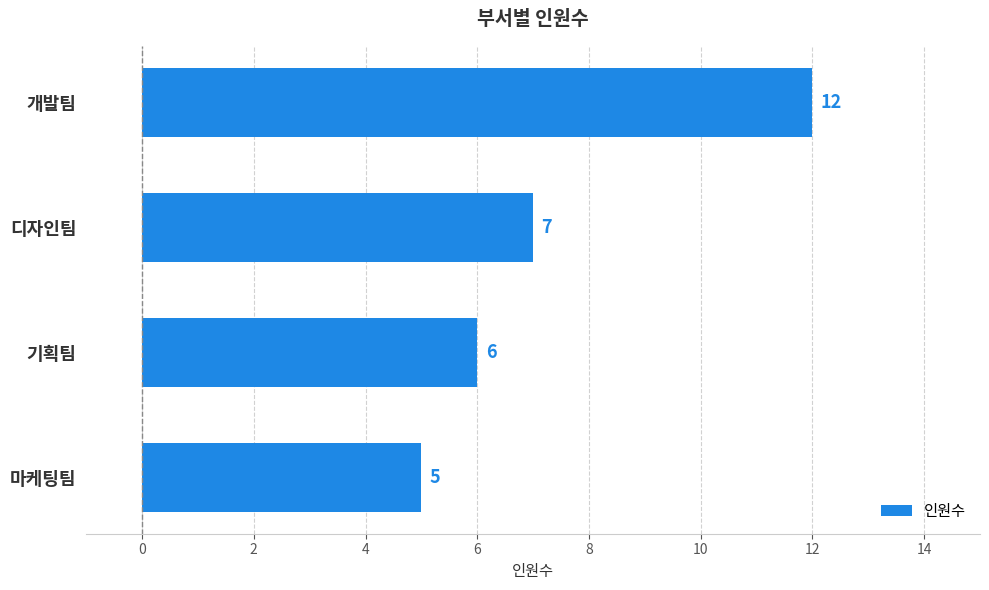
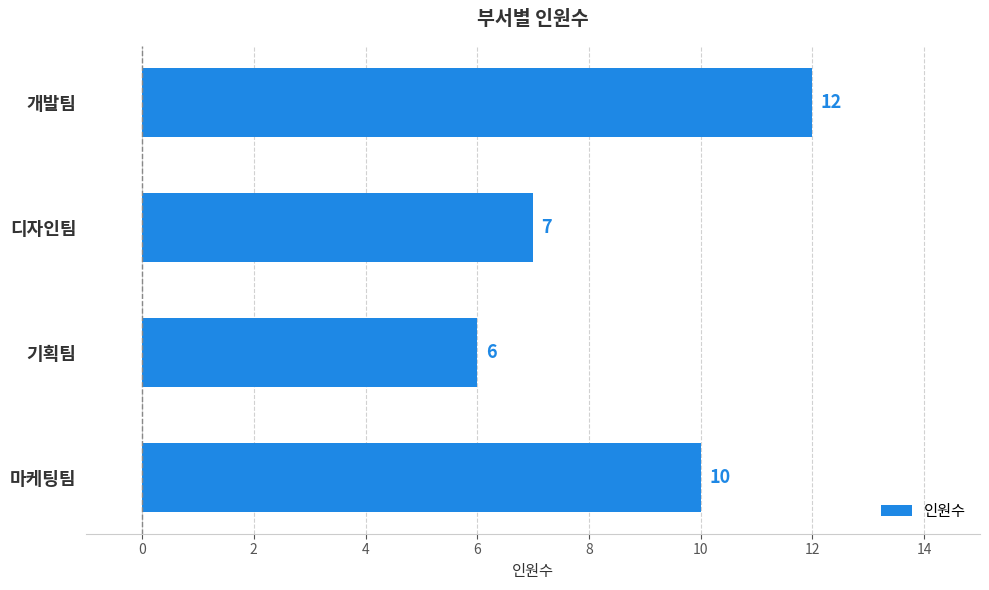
  {
    "개발팀": 12,
    "디자인팀": 7,
    "기획팀": 6,
-   "마케팅팀": 5
+   "마케팅팀": 10
  }
